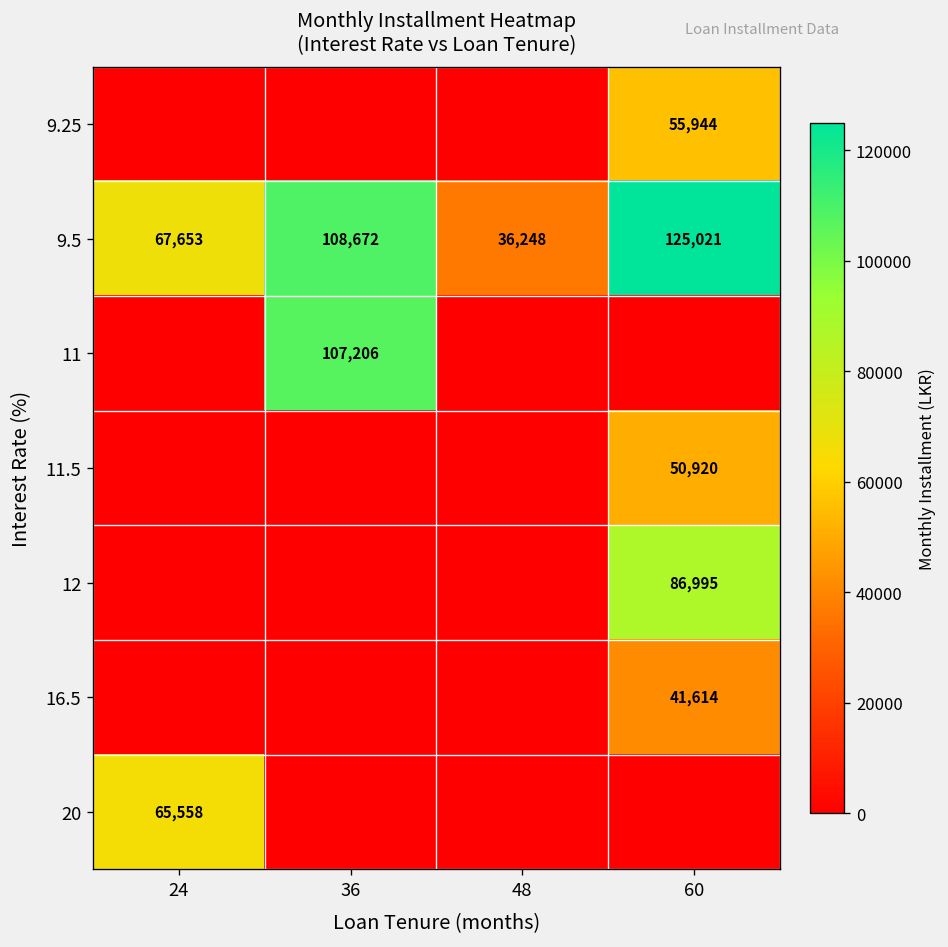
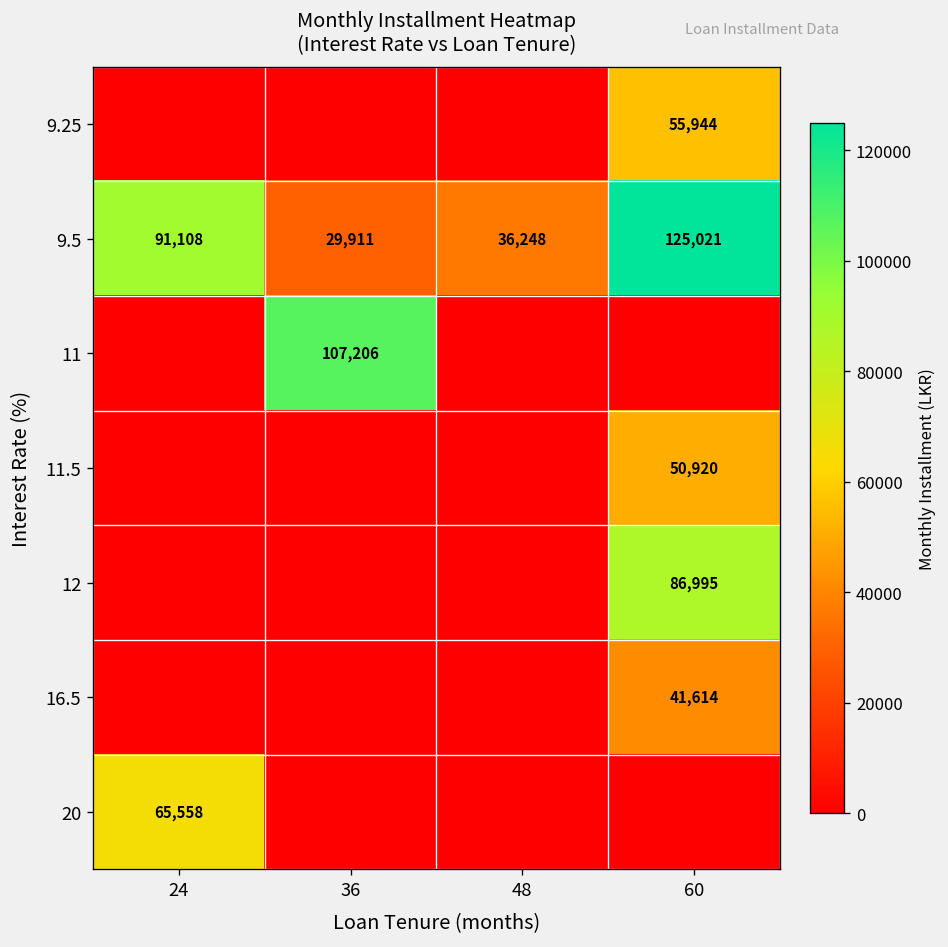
  {
    "9.25": {
      "60": "55,944"
    },
    "9.5": {
-     "24": "67,653",
-     "36": "108,672",
+     "24": "91,108",
+     "36": "29,911",
      "48": "36,248",
      "60": "125,021"
    },
    "11": {
      "36": "107,206"
    },
    "11.5": {
      "60": "50,920"
    },
    "12": {
      "60": "86,995"
    },
    "16.5": {
      "60": "41,614"
    },
    "20": {
      "24": "65,558"
    }
  }
